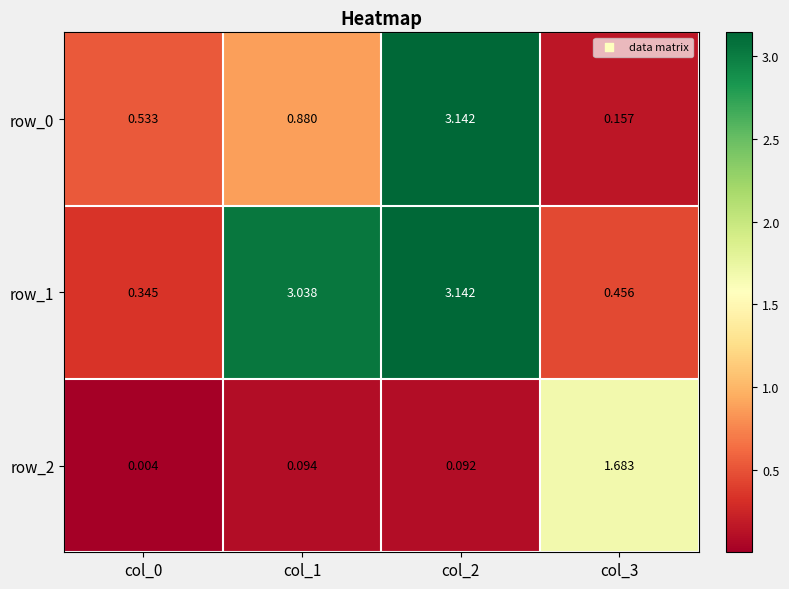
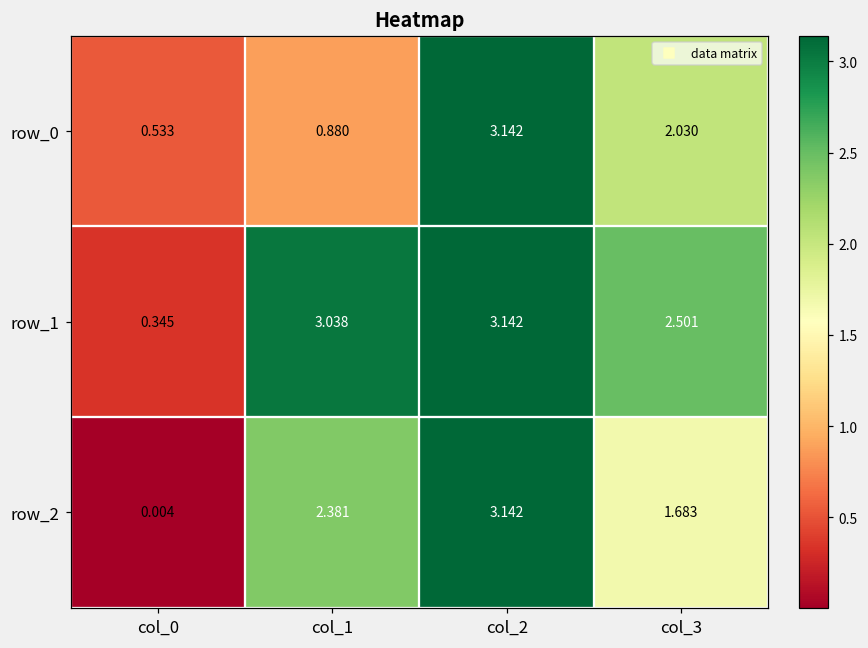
  {
    "row_0": {
      "col_0": 0.533,
      "col_1": 0.880,
      "col_2": 3.142,
-     "col_3": 0.157
+     "col_3": 2.030
    },
    "row_1": {
      "col_0": 0.345,
      "col_1": 3.038,
      "col_2": 3.142,
-     "col_3": 0.456
+     "col_3": 2.501
    },
    "row_2": {
      "col_0": 0.004,
-     "col_1": 0.094,
-     "col_2": 0.092,
+     "col_1": 2.381,
+     "col_2": 3.142,
      "col_3": 1.683
    }
  }
